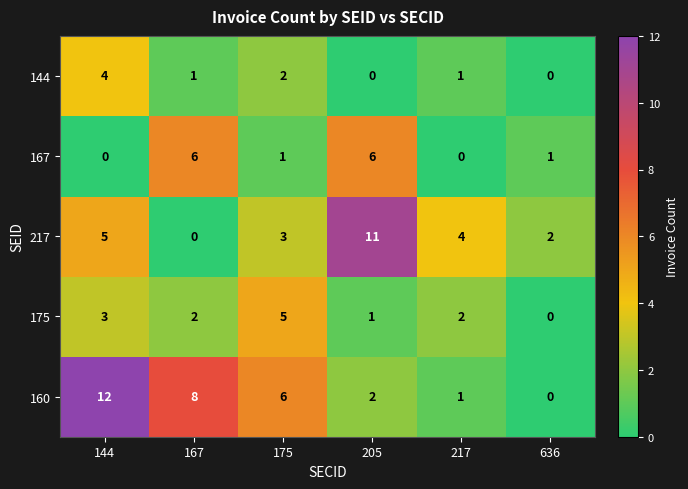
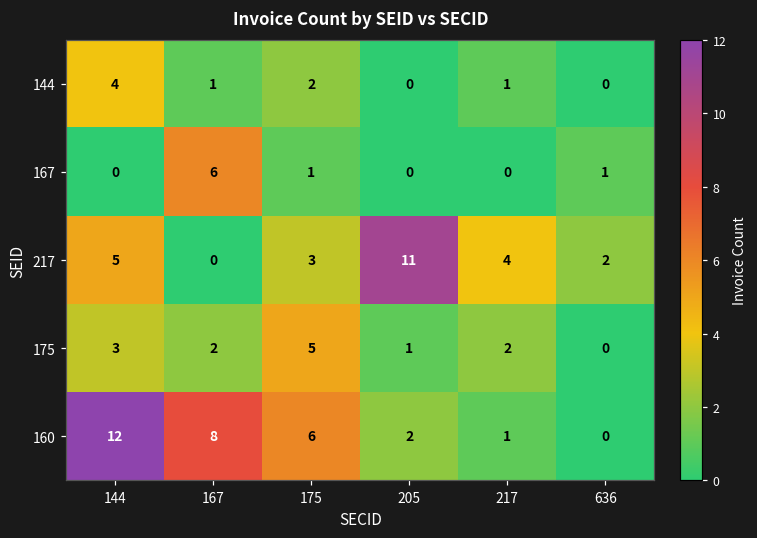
  {
    "144": {
      "144": 4,
      "167": 1,
      "175": 2,
      "205": 0,
      "217": 1,
      "636": 0
    },
    "167": {
      "144": 0,
      "167": 6,
      "175": 1,
-     "205": 6,
+     "205": 0,
      "217": 0,
      "636": 1
    },
    "217": {
      "144": 5,
      "167": 0,
      "175": 3,
      "205": 11,
      "217": 4,
      "636": 2
    },
    "175": {
      "144": 3,
      "167": 2,
      "175": 5,
      "205": 1,
      "217": 2,
      "636": 0
    },
    "160": {
      "144": 12,
      "167": 8,
      "175": 6,
      "205": 2,
      "217": 1,
      "636": 0
    }
  }
